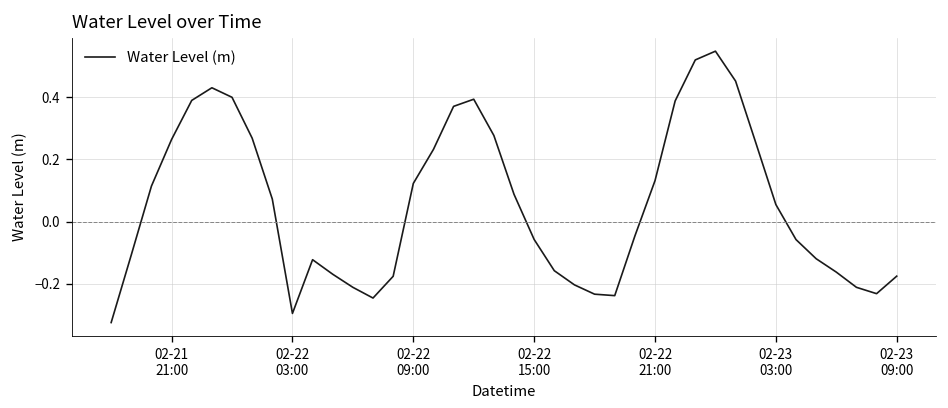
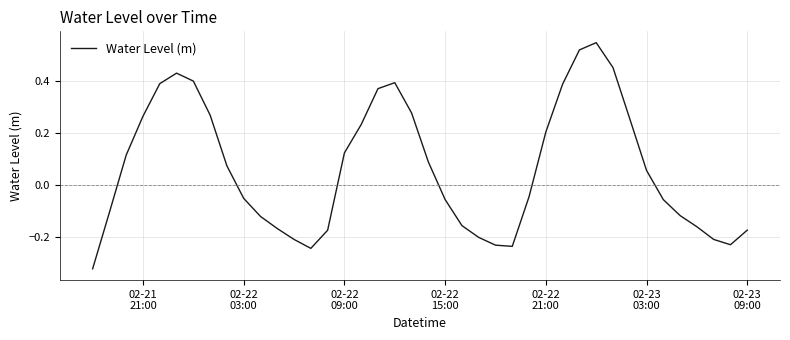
  {
    "02-21 21:00": 0.26,
-   "02-22 03:00": -0.29,
+   "02-22 03:00": -0.05,
    "02-22 09:00": 0.12,
    "02-22 15:00": -0.06,
-   "02-22 21:00": 0.13,
+   "02-22 21:00": 0.20,
    "02-23 03:00": 0.05,
    "02-23 09:00": -0.17
  }
